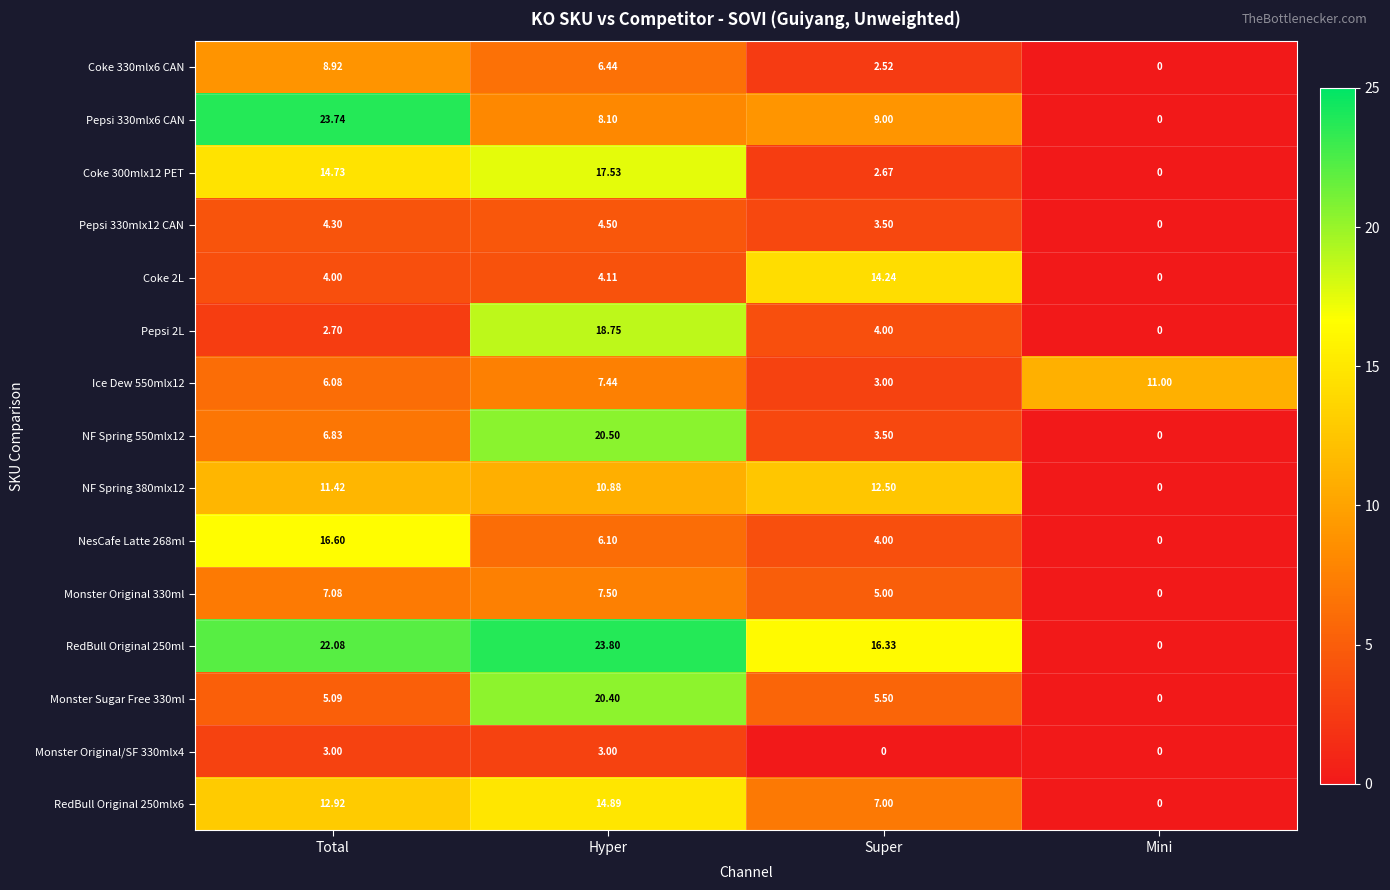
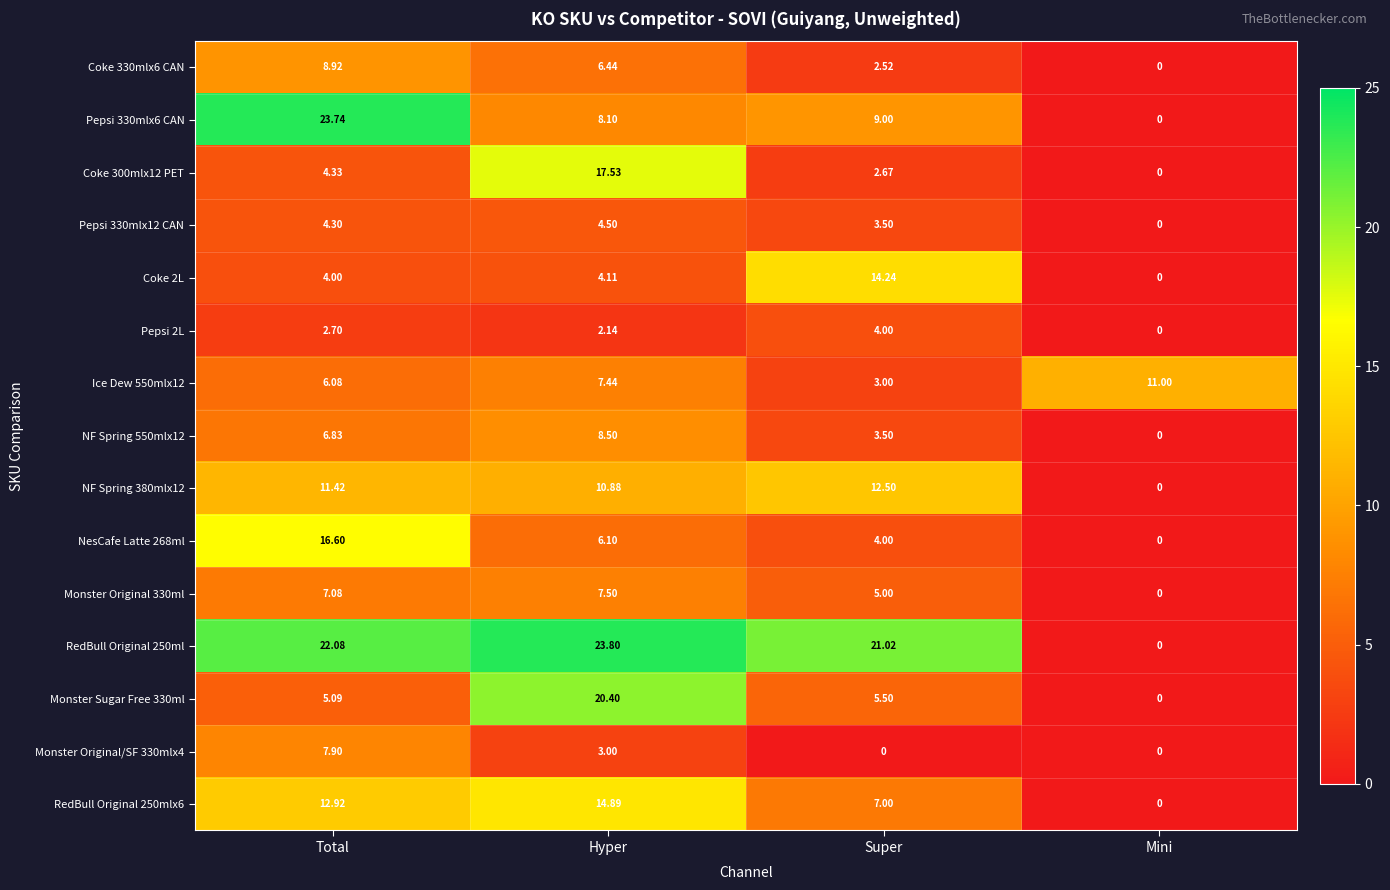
  {
    "Coke 330mlx6 CAN": {
      "Total": 8.92,
      "Hyper": 6.44,
      "Super": 2.52,
      "Mini": 0
    },
    "Pepsi 330mlx6 CAN": {
      "Total": 23.74,
      "Hyper": 8.10,
      "Super": 9.00,
      "Mini": 0
    },
    "Coke 300mlx12 PET": {
-     "Total": 14.73,
+     "Total": 4.33,
      "Hyper": 17.53,
      "Super": 2.67,
      "Mini": 0
    },
    "Pepsi 330mlx12 CAN": {
      "Total": 4.30,
      "Hyper": 4.50,
      "Super": 3.50,
      "Mini": 0
    },
    "Coke 2L": {
      "Total": 4.00,
      "Hyper": 4.11,
      "Super": 14.24,
      "Mini": 0
    },
    "Pepsi 2L": {
      "Total": 2.70,
-     "Hyper": 18.75,
+     "Hyper": 2.14,
      "Super": 4.00,
      "Mini": 0
    },
    "Ice Dew 550mlx12": {
      "Total": 6.08,
      "Hyper": 7.44,
      "Super": 3.00,
      "Mini": 11.00
    },
    "NF Spring 550mlx12": {
      "Total": 6.83,
-     "Hyper": 20.50,
+     "Hyper": 8.50,
      "Super": 3.50,
      "Mini": 0
    },
    "NF Spring 380mlx12": {
      "Total": 11.42,
      "Hyper": 10.88,
      "Super": 12.50,
      "Mini": 0
    },
    "NesCafe Latte 268ml": {
      "Total": 16.60,
      "Hyper": 6.10,
      "Super": 4.00,
      "Mini": 0
    },
    "Monster Original 330ml": {
      "Total": 7.08,
      "Hyper": 7.50,
      "Super": 5.00,
      "Mini": 0
    },
    "RedBull Original 250ml": {
      "Total": 22.08,
      "Hyper": 23.80,
-     "Super": 16.33,
+     "Super": 21.02,
      "Mini": 0
    },
    "Monster Sugar Free 330ml": {
      "Total": 5.09,
      "Hyper": 20.40,
      "Super": 5.50,
      "Mini": 0
    },
    "Monster Original/SF 330mlx4": {
-     "Total": 3.00,
+     "Total": 7.90,
      "Hyper": 3.00,
      "Super": 0,
      "Mini": 0
    },
    "RedBull Original 250mlx6": {
      "Total": 12.92,
      "Hyper": 14.89,
      "Super": 7.00,
      "Mini": 0
    }
  }
